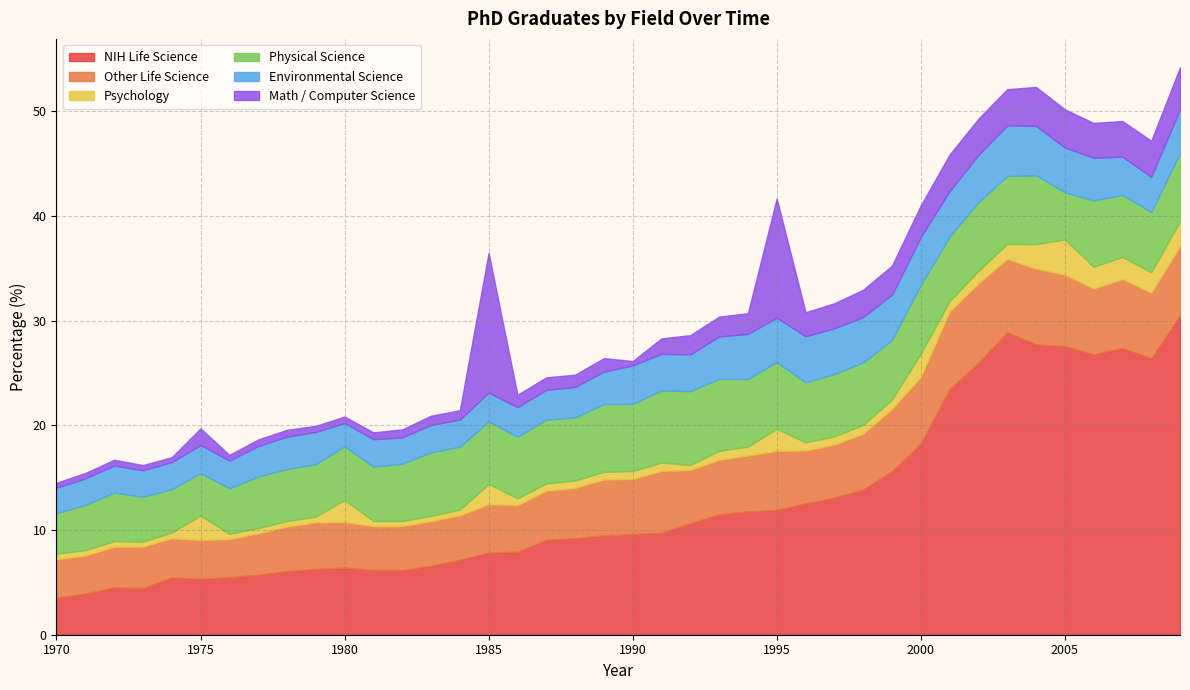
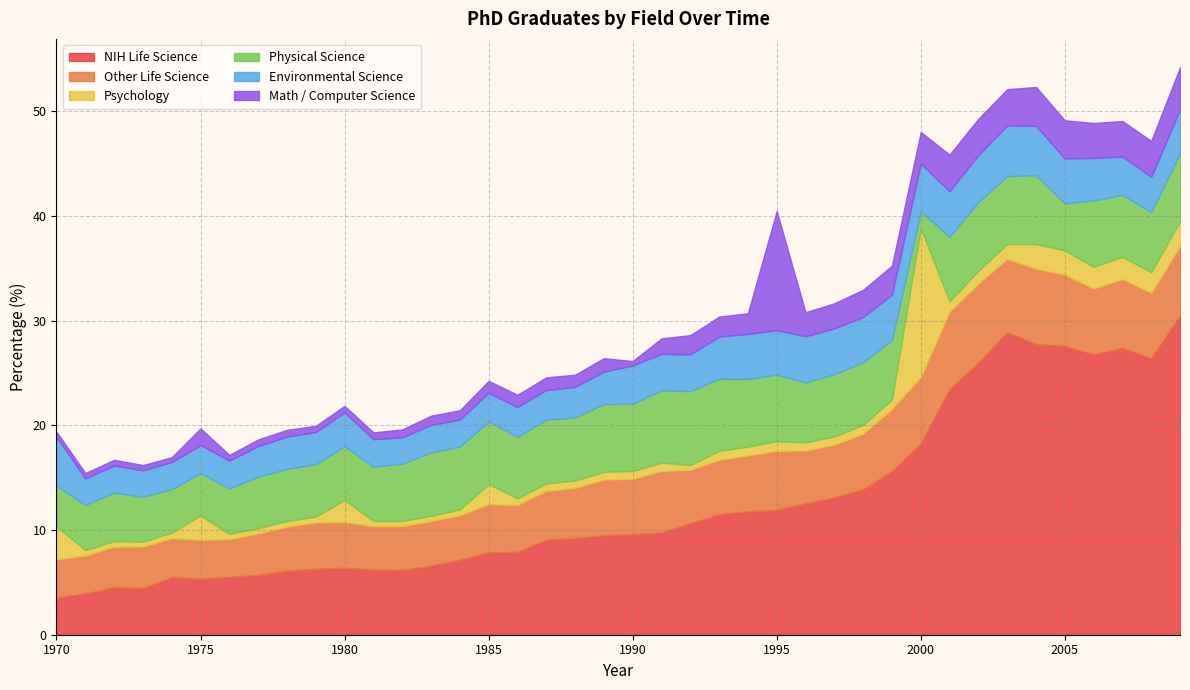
  {
    "Psychology": {
-     "1970": 0.5,
+     "1970": 3.1,
      "1975": 2.3,
      "1980": 2.1,
      "1985": 1.9,
      "1990": 0.8,
-     "1995": 2.1,
-     "2000": 2.2,
-     "2005": 3.4
+     "1995": 0.9,
+     "2000": 14.2,
+     "2005": 2.3
    },
    "Physical Science": {
      "1970": 3.9,
      "1975": 4.0,
      "1980": 5.1,
      "1985": 6.0,
      "1990": 6.4,
      "1995": 6.4,
-     "2000": 6.6,
+     "2000": 1.6,
      "2005": 4.5
    },
    "Environmental Science": {
-     "1970": 2.4,
+     "1970": 4.7,
      "1975": 2.7,
-     "1980": 2.2,
+     "1980": 3.2,
      "1985": 2.8,
      "1990": 3.7,
      "1995": 4.2,
      "2000": 4.6,
      "2005": 4.3
    },
    "Math / Computer Science": {
      "1970": 0.5,
      "1975": 1.6,
      "1980": 0.6,
-     "1985": 13.4,
+     "1985": 1.1,
      "1990": 0.4,
      "1995": 11.4,
      "2000": 3.0,
      "2005": 3.6
    }
  }
